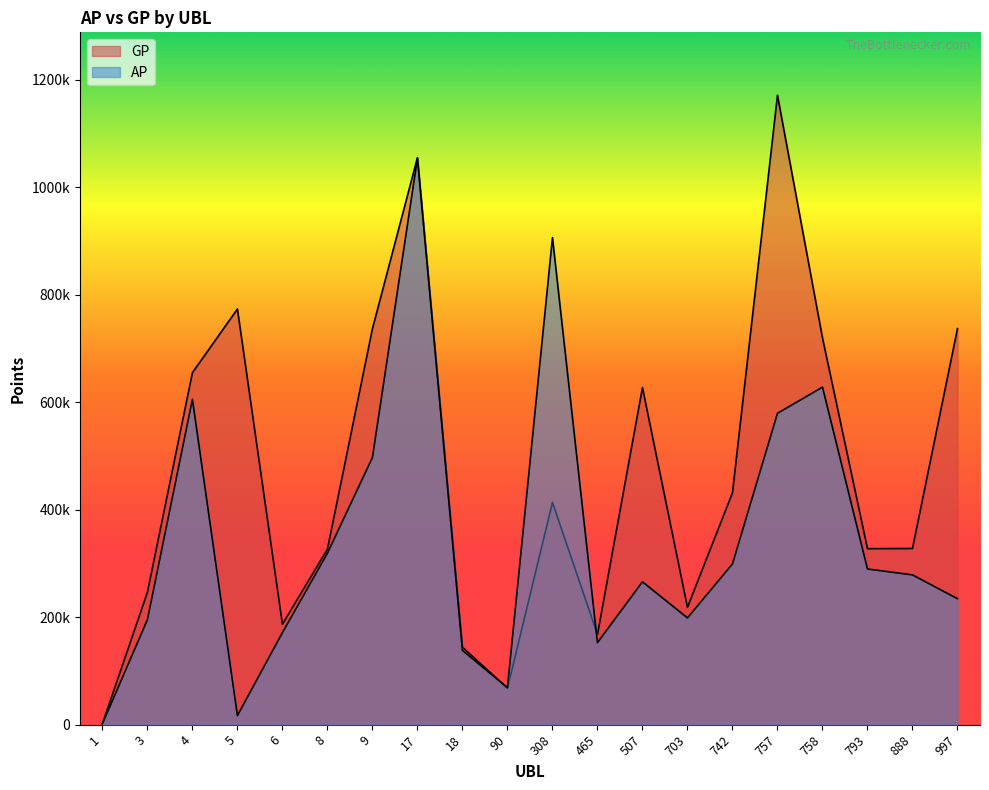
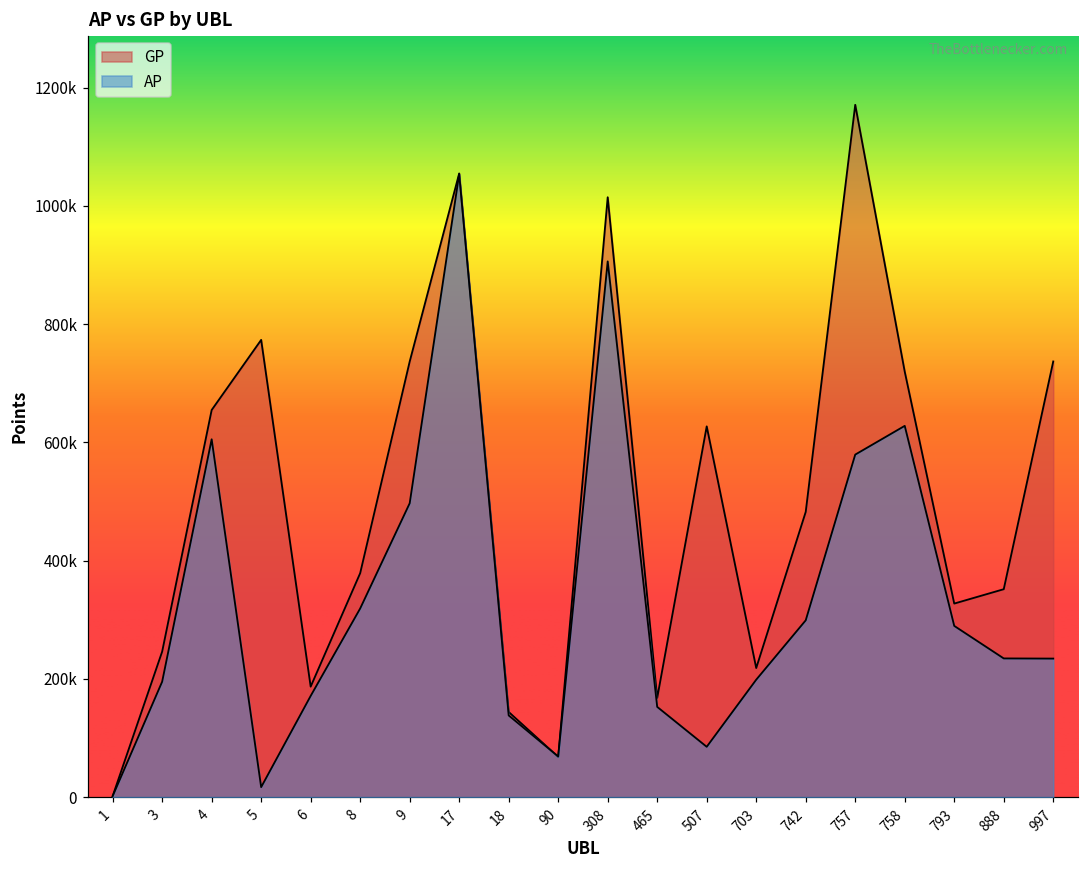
  {
    "GP": {
      "3": 250000,
      "4": 650000,
      "5": 770000,
      "6": 190000,
-     "8": 330000,
+     "8": 380000,
      "9": 740000,
      "18": 140000,
-     "308": 410000,
+     "308": 1010000,
      "465": 170000,
      "507": 630000,
      "703": 220000,
-     "742": 430000,
+     "742": 480000,
      "757": 1170000,
      "758": 720000,
      "793": 330000,
-     "888": 330000,
+     "888": 350000,
      "997": 740000
    },
    "AP": {
      "3": 200000,
      "4": 610000,
      "5": 20000,
      "6": 170000,
      "8": 320000,
      "9": 500000,
      "18": 140000,
      "308": 910000,
      "465": 150000,
-     "507": 270000,
+     "507": 90000,
      "703": 200000,
      "742": 300000,
      "757": 580000,
      "758": 630000,
      "793": 290000,
-     "888": 280000,
+     "888": 230000,
      "997": 230000
    }
  }
